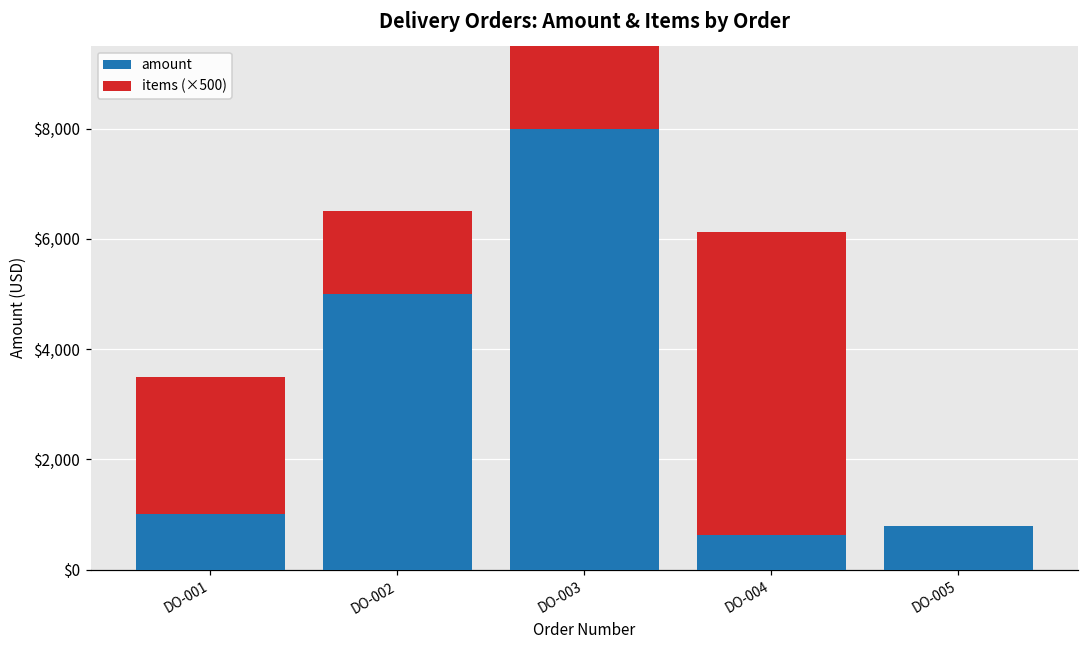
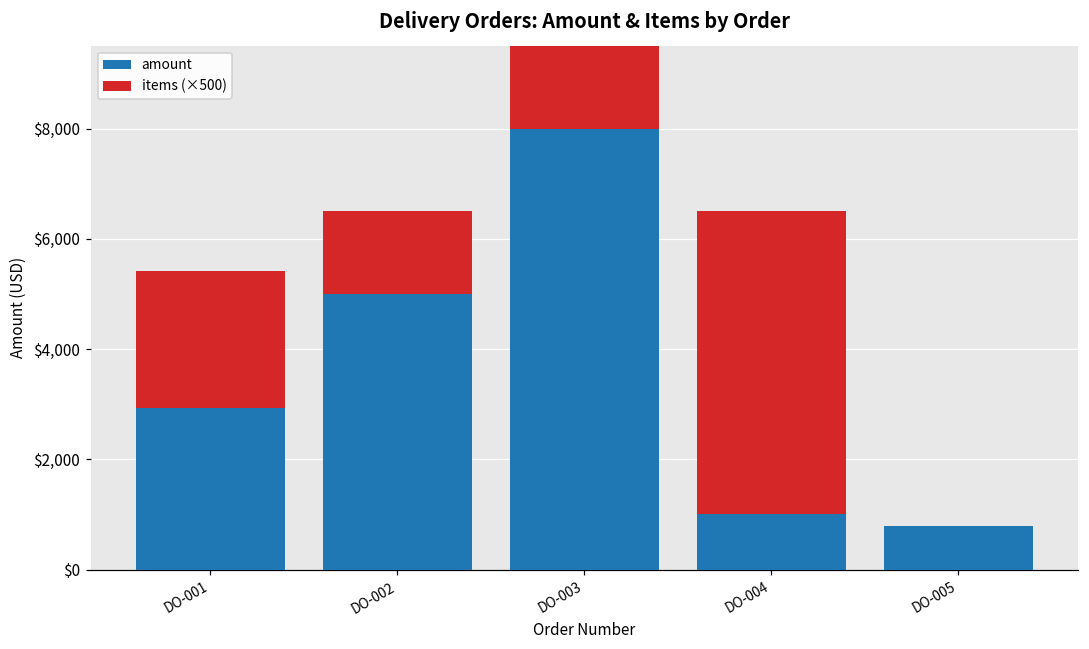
  {
    "amount": {
-     "DO-001": "$1,000",
+     "DO-001": "$2,900",
      "DO-002": "$5,000",
      "DO-003": "$8,000",
-     "DO-004": "$600",
+     "DO-004": "$1,000",
      "DO-005": "$800"
    },
    "items (×500)": {
      "DO-001": "$2,500",
      "DO-002": "$1,500",
      "DO-003": "$1,500",
      "DO-004": "$5,500",
      "DO-005": "$0"
    }
  }
